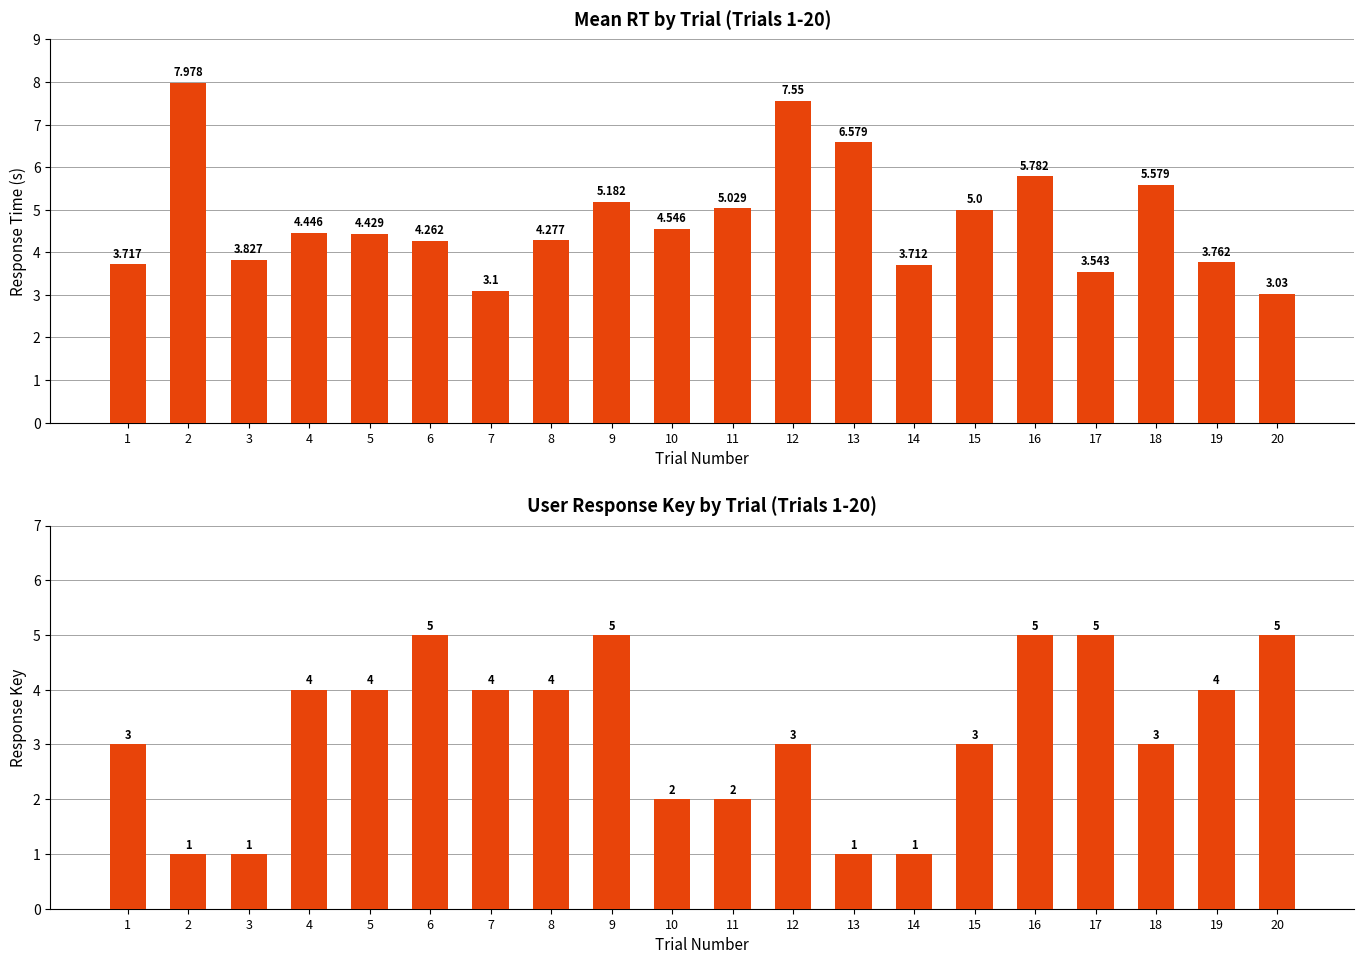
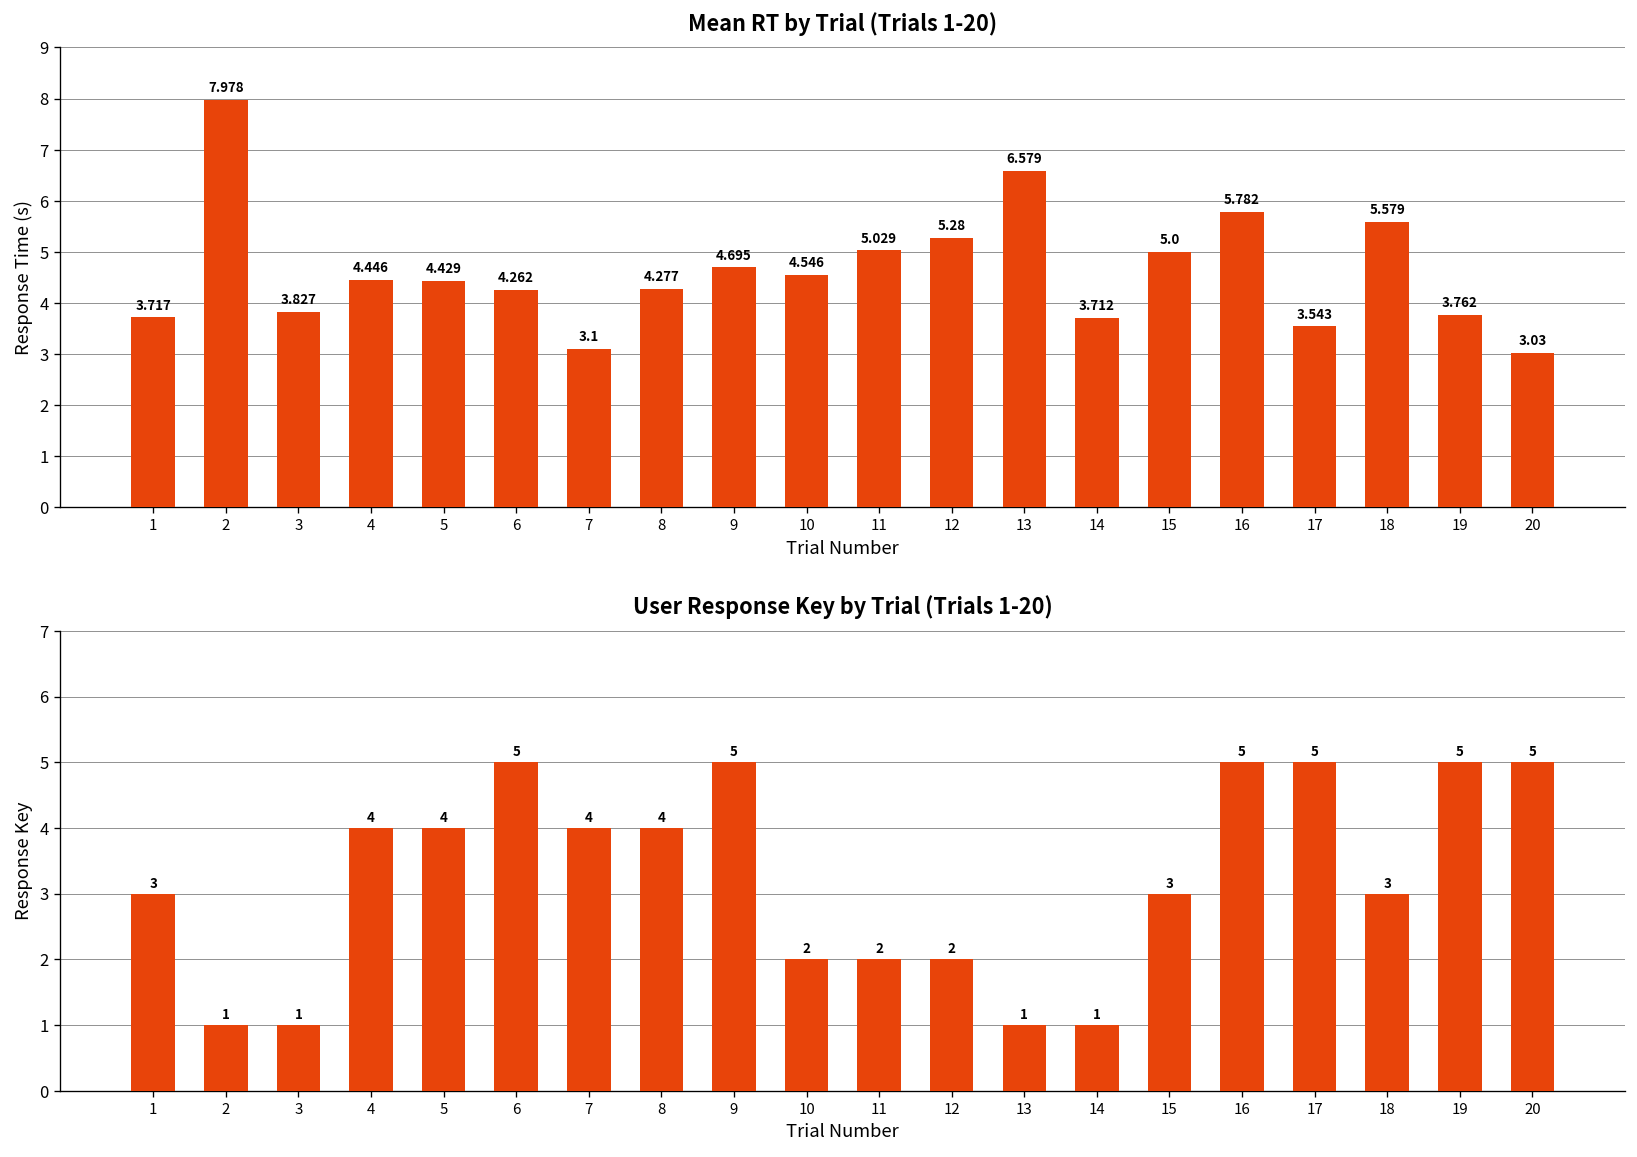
  {
    "Mean RT by Trial (Trials 1-20)": {
      "1": 3.717,
      "2": 7.978,
      "3": 3.827,
      "4": 4.446,
      "5": 4.429,
      "6": 4.262,
      "7": 3.1,
      "8": 4.277,
-     "9": 5.182,
+     "9": 4.695,
      "10": 4.546,
      "11": 5.029,
-     "12": 7.55,
+     "12": 5.28,
      "13": 6.579,
      "14": 3.712,
      "15": 5.0,
      "16": 5.782,
      "17": 3.543,
      "18": 5.579,
      "19": 3.762,
      "20": 3.03
    },
    "User Response Key by Trial (Trials 1-20)": {
      "1": 3,
      "2": 1,
      "3": 1,
      "4": 4,
      "5": 4,
      "6": 5,
      "7": 4,
      "8": 4,
      "9": 5,
      "10": 2,
      "11": 2,
-     "12": 3,
+     "12": 2,
      "13": 1,
      "14": 1,
      "15": 3,
      "16": 5,
      "17": 5,
      "18": 3,
-     "19": 4,
+     "19": 5,
      "20": 5
    }
  }
